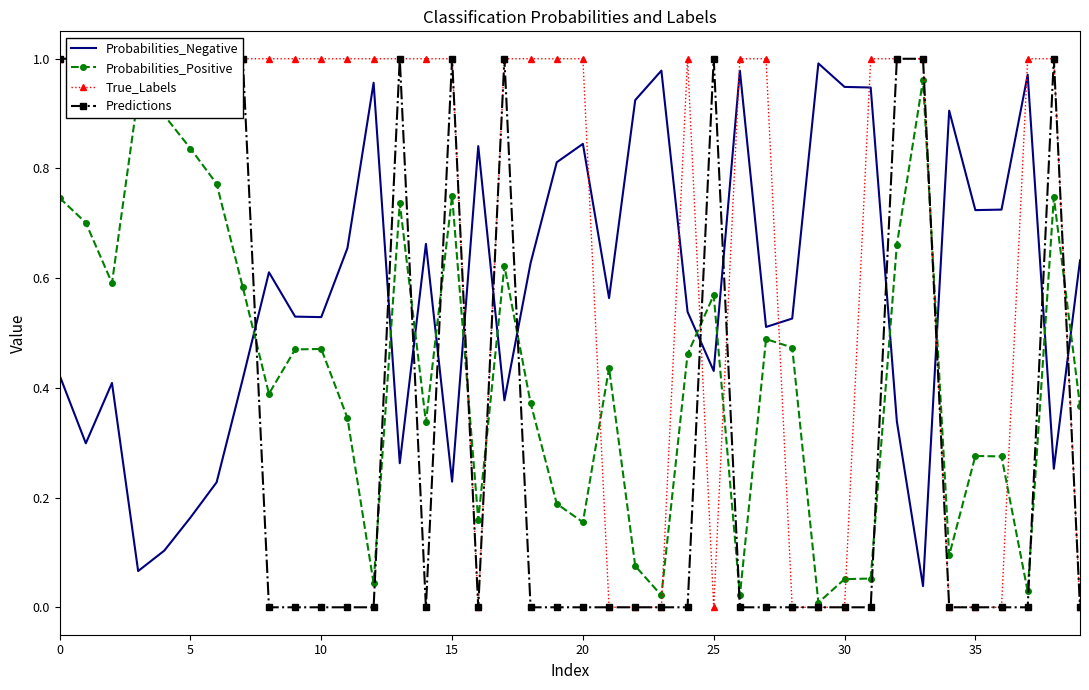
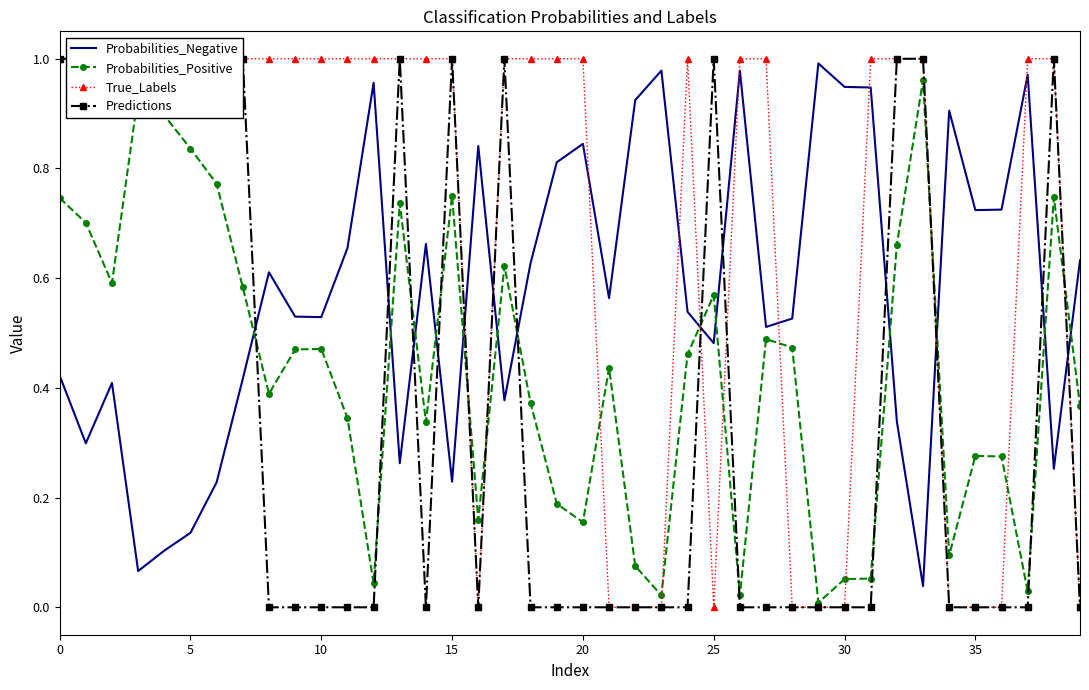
  {
    "Probabilities_Negative": {
      "0": 0.42,
-     "5": 0.16,
+     "5": 0.14,
      "10": 0.53,
      "15": 0.23,
      "20": 0.84,
-     "25": 0.43,
+     "25": 0.48,
      "30": 0.95,
      "35": 0.72
    },
    "Probabilities_Positive": {
      "0": 0.75,
      "5": 0.84,
      "10": 0.47,
      "15": 0.75,
      "20": 0.16,
      "25": 0.57,
      "30": 0.05,
      "35": 0.28
    },
    "True_Labels": {
      "10": 1.00,
      "20": 1.00,
      "25": 0.00
    },
    "Predictions": {
      "10": 0.00,
      "20": 0.00,
      "25": 1.00
    }
  }
